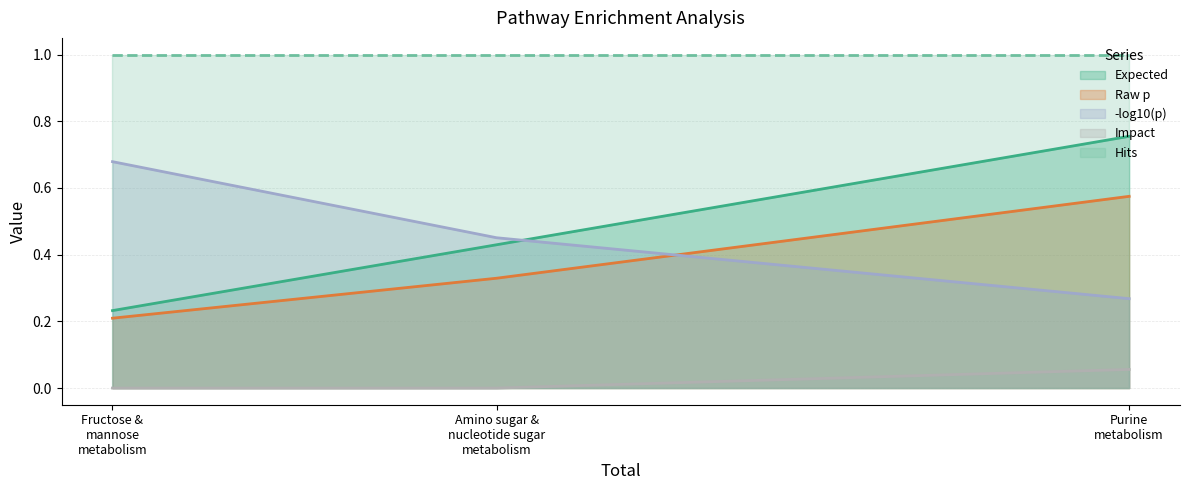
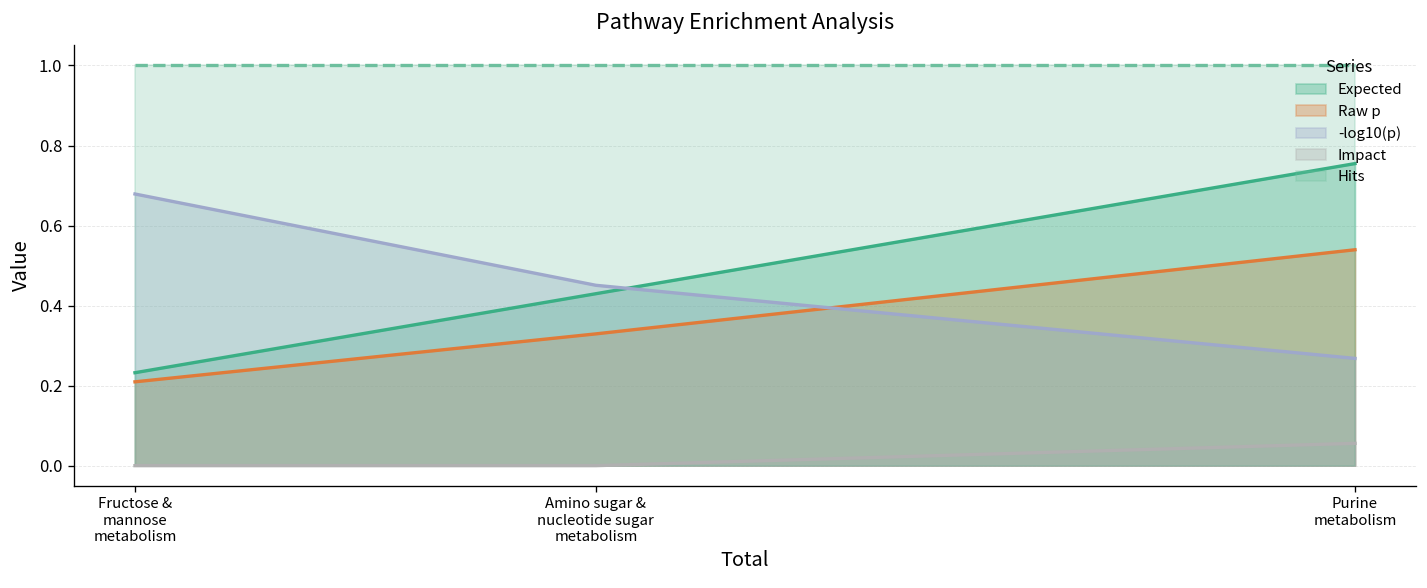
  {
    "Raw p": {
      "Fructose & mannose metabolism": 0.21,
      "Amino sugar & nucleotide sugar metabolism": 0.33,
-     "Purine metabolism": 0.57
+     "Purine metabolism": 0.54
    }
  }
